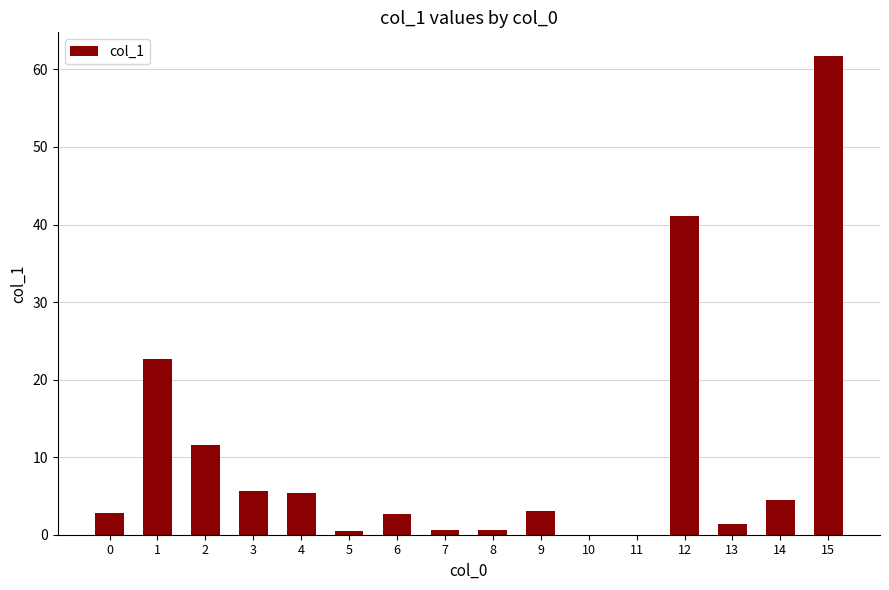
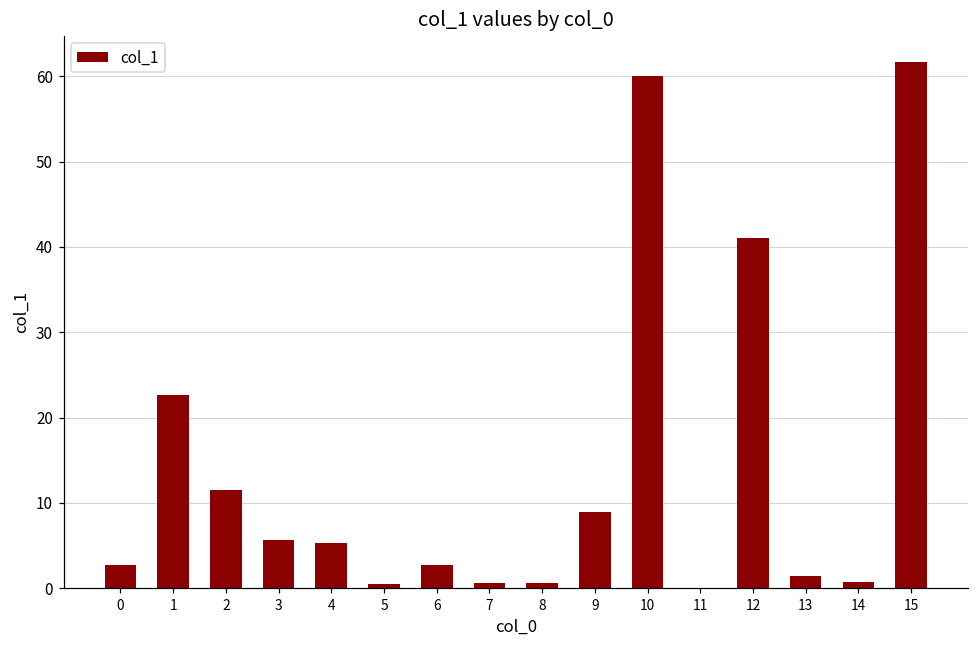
  {
    "0": 3,
    "1": 23,
    "2": 12,
    "3": 6,
    "4": 5,
    "5": 0,
    "6": 3,
    "7": 1,
    "8": 1,
-   "9": 3,
-   "10": 0,
+   "9": 9,
+   "10": 60,
    "12": 41,
    "13": 1,
-   "14": 4,
+   "14": 1,
    "15": 62
  }
